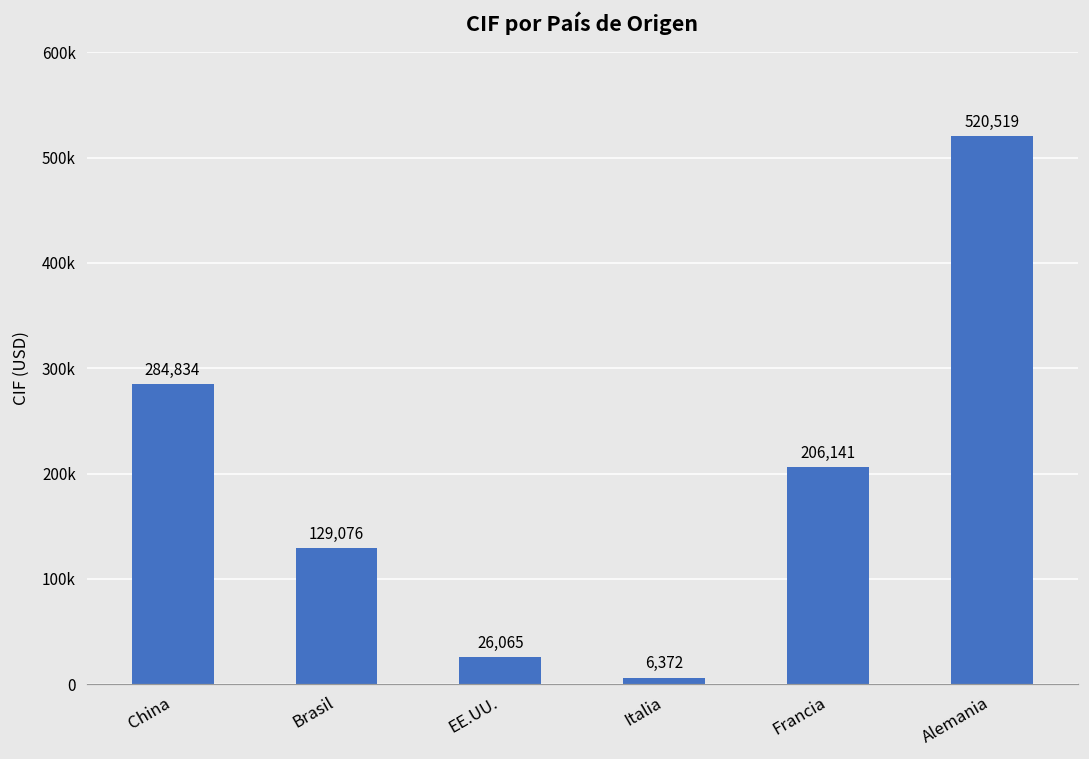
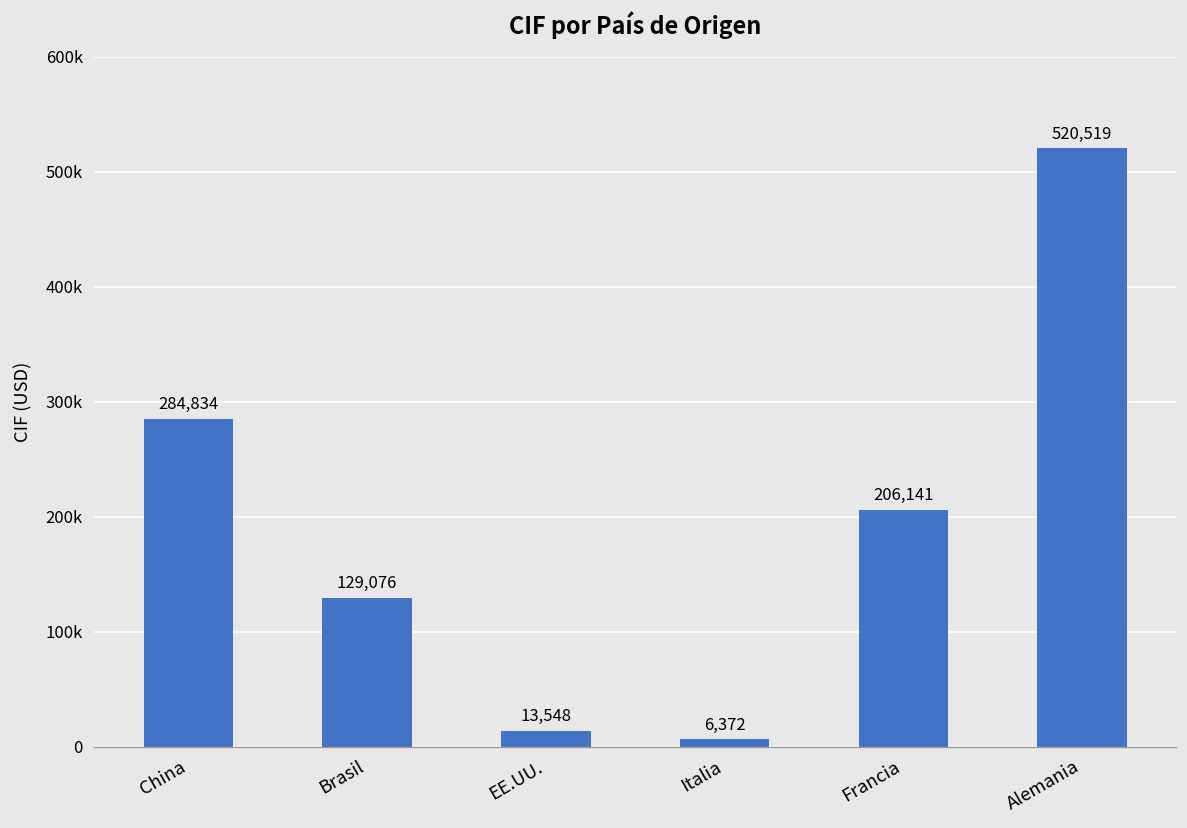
  {
    "China": "284,834",
    "Brasil": "129,076",
-   "EE.UU.": "26,065",
+   "EE.UU.": "13,548",
    "Italia": "6,372",
    "Francia": "206,141",
    "Alemania": "520,519"
  }
